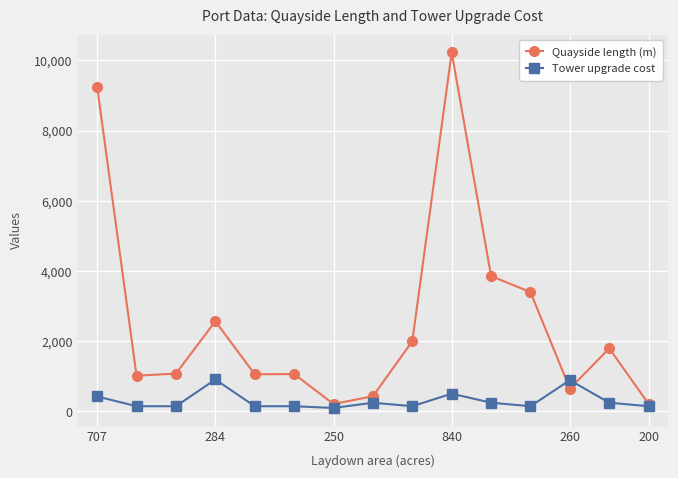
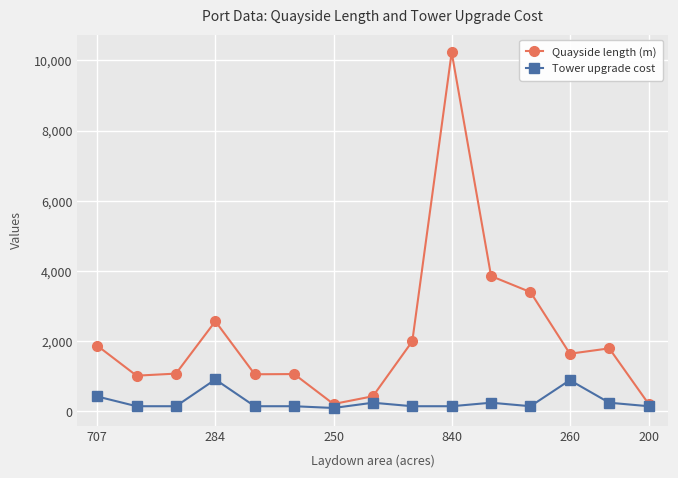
  {
    "Quayside length (m)": {
-     "707": "9,200",
+     "707": "1,900",
      "284": "2,600",
      "250": "200",
      "840": "10,200",
-     "260": "700"
+     "260": "1,600"
    },
    "Tower upgrade cost": {
      "707": "400",
      "284": "900",
      "250": "100",
-     "840": "500",
+     "840": "200",
      "260": "900"
    }
  }
